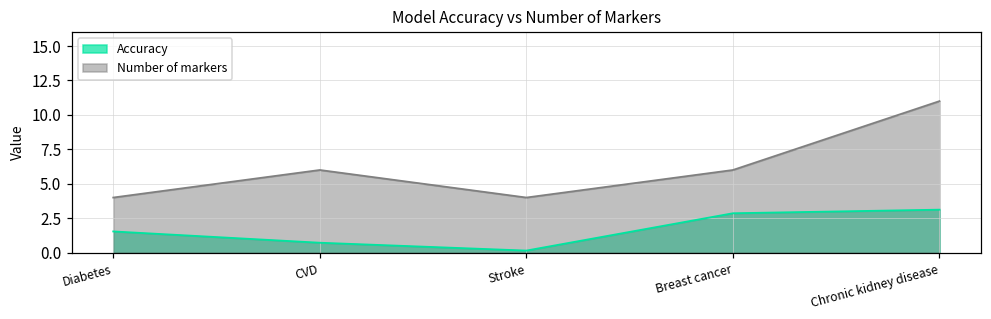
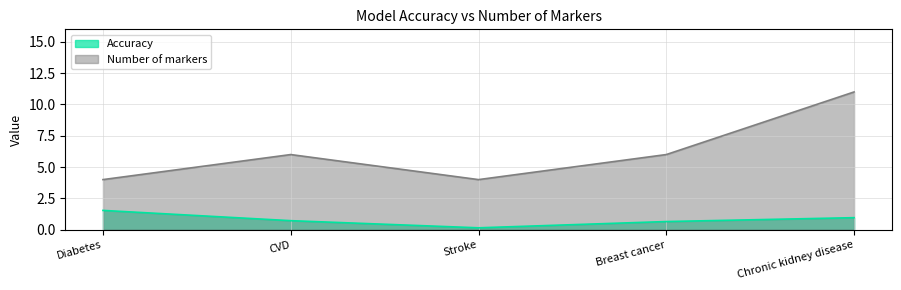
  {
    "Accuracy": {
      "Diabetes": 1.5,
      "CVD": 0.7,
      "Stroke": 0.2,
-     "Breast cancer": 2.9,
-     "Chronic kidney disease": 3.1
+     "Breast cancer": 0.7,
+     "Chronic kidney disease": 1.0
    },
    "Number of markers": {
      "Diabetes": 4.0,
      "CVD": 6.0,
      "Stroke": 4.0,
      "Breast cancer": 6.0,
      "Chronic kidney disease": 11.0
    }
  }
